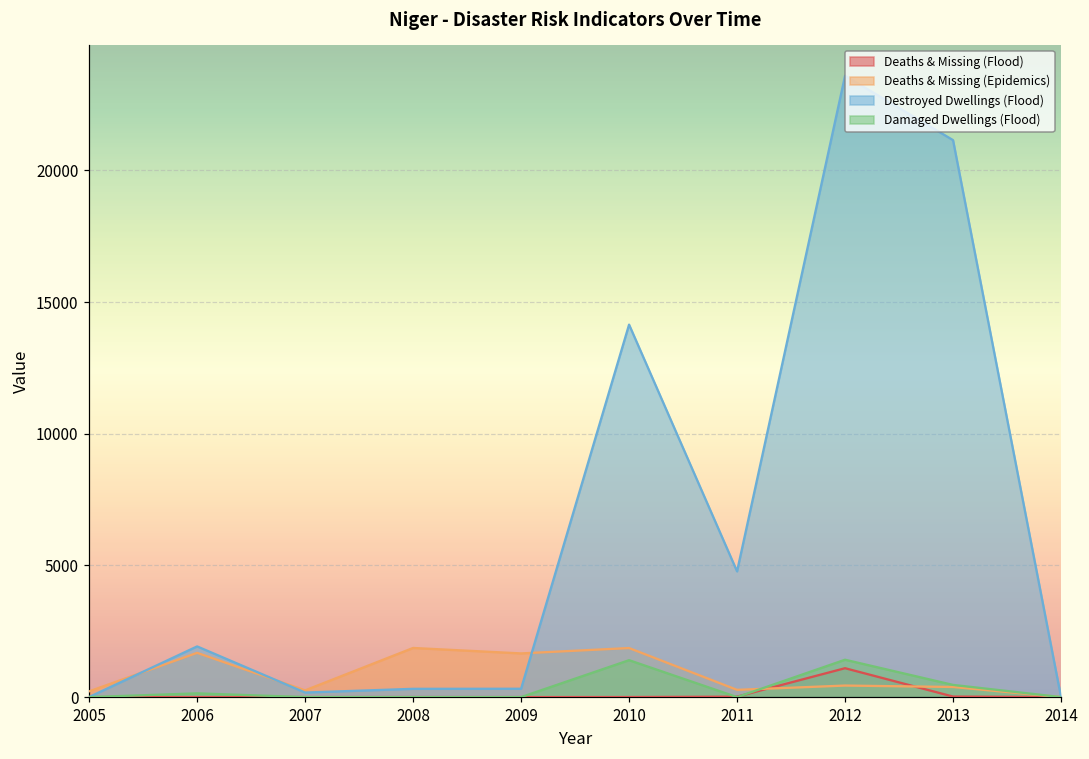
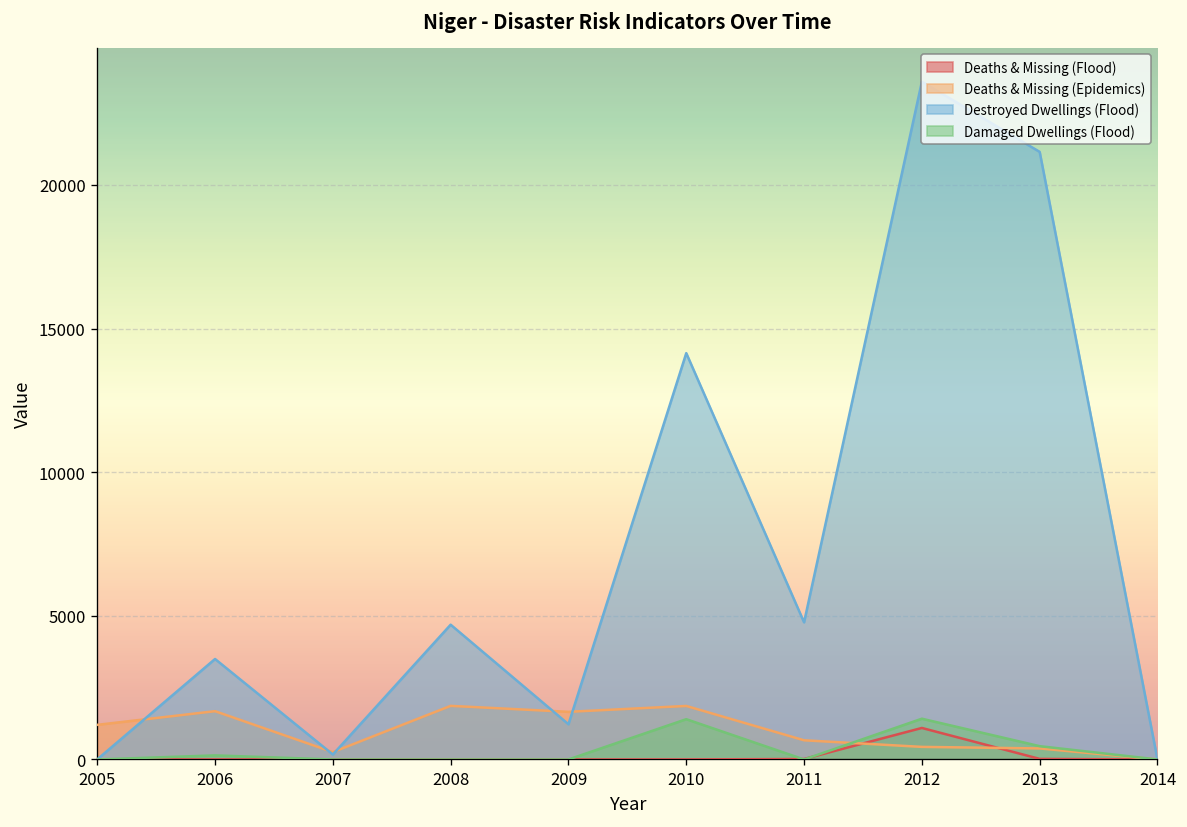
  {
    "Deaths & Missing (Flood)": {
      "2006": 0,
      "2010": 0,
      "2012": 1100,
      "2013": 0
    },
    "Deaths & Missing (Epidemics)": {
-     "2005": 200,
+     "2005": 1200,
      "2006": 1700,
      "2008": 1900,
      "2009": 1700,
      "2010": 1900,
-     "2011": 300,
+     "2011": 700,
      "2012": 400
    },
    "Destroyed Dwellings (Flood)": {
-     "2006": 1900,
-     "2008": 300,
-     "2009": 300,
+     "2006": 3500,
+     "2008": 4700,
+     "2009": 1200,
      "2010": 14100,
      "2011": 4800,
      "2013": 21200
    },
    "Damaged Dwellings (Flood)": {
      "2006": 100,
      "2010": 1400,
      "2012": 1400
    }
  }
